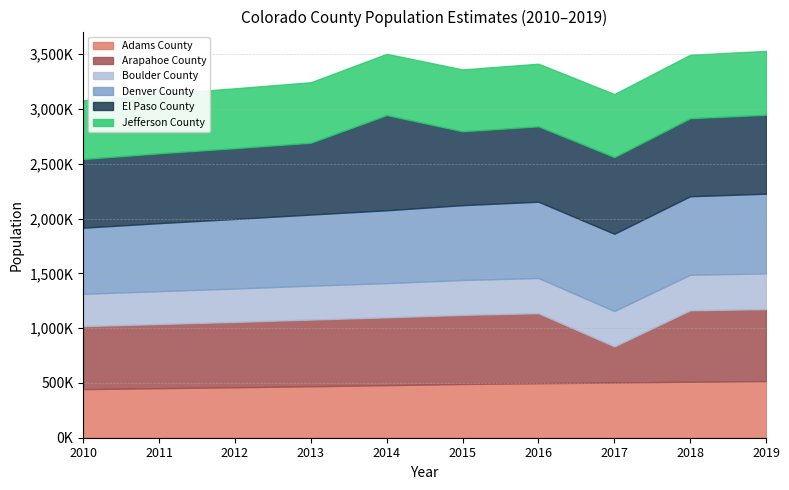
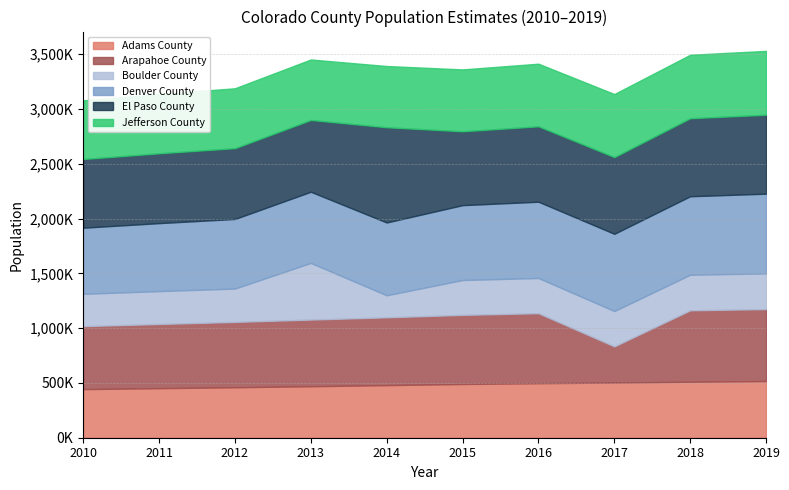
  {
    "Adams County": {
      "2010": "440,000",
      "2011": "450,000",
      "2012": "460,000",
      "2013": "470,000",
      "2014": "480,000",
      "2015": "490,000",
      "2016": "500,000",
      "2017": "500,000",
      "2018": "510,000",
      "2019": "520,000"
    },
    "Arapahoe County": {
      "2010": "570,000",
      "2011": "590,000",
      "2012": "600,000",
      "2013": "610,000",
      "2014": "620,000",
      "2015": "630,000",
      "2016": "640,000",
      "2017": "330,000",
      "2018": "650,000",
      "2019": "660,000"
    },
    "Boulder County": {
      "2010": "300,000",
      "2011": "300,000",
      "2012": "300,000",
-     "2013": "310,000",
-     "2014": "310,000",
+     "2013": "520,000",
+     "2014": "200,000",
      "2015": "320,000",
      "2016": "320,000",
      "2017": "320,000",
      "2018": "320,000",
      "2019": "330,000"
    },
    "Denver County": {
      "2010": "600,000",
      "2011": "620,000",
      "2012": "640,000",
      "2013": "650,000",
      "2014": "660,000",
      "2015": "680,000",
      "2016": "700,000",
      "2017": "700,000",
      "2018": "720,000",
      "2019": "730,000"
    },
    "El Paso County": {
      "2010": "630,000",
      "2011": "640,000",
      "2012": "650,000",
      "2013": "660,000",
      "2014": "870,000",
      "2015": "670,000",
      "2016": "690,000",
      "2017": "700,000",
      "2018": "710,000",
      "2019": "720,000"
    },
    "Jefferson County": {
      "2010": "540,000",
      "2012": "550,000",
      "2013": "550,000",
      "2014": "560,000",
      "2015": "560,000",
      "2016": "570,000",
      "2017": "580,000",
      "2018": "580,000",
      "2019": "580,000"
    }
  }
